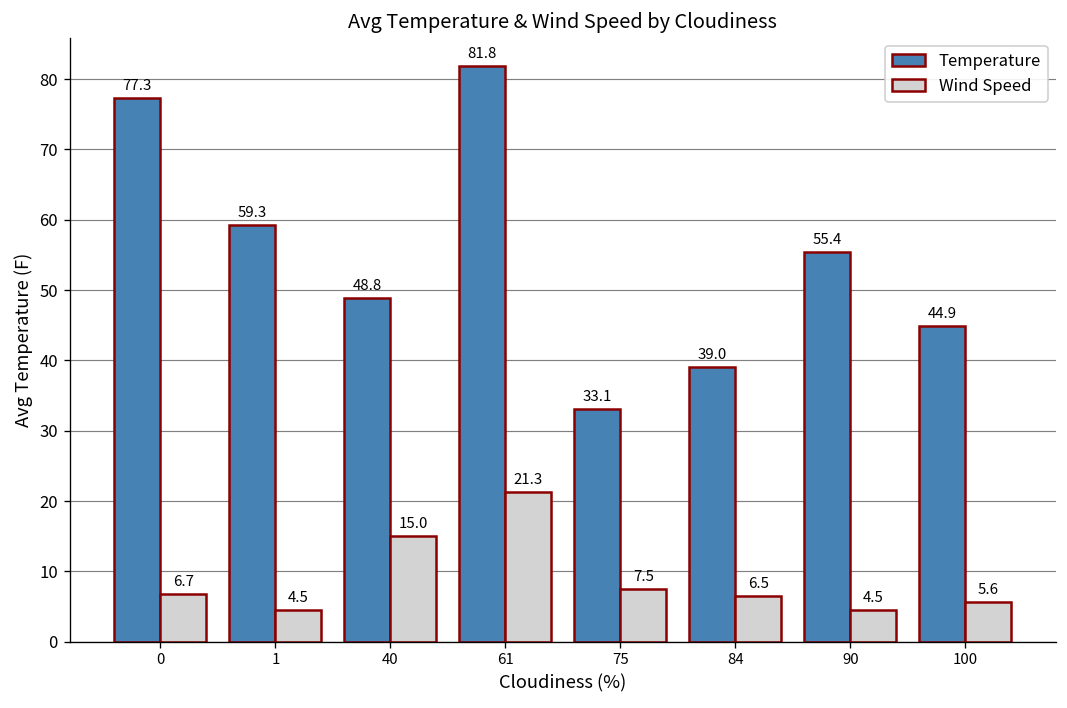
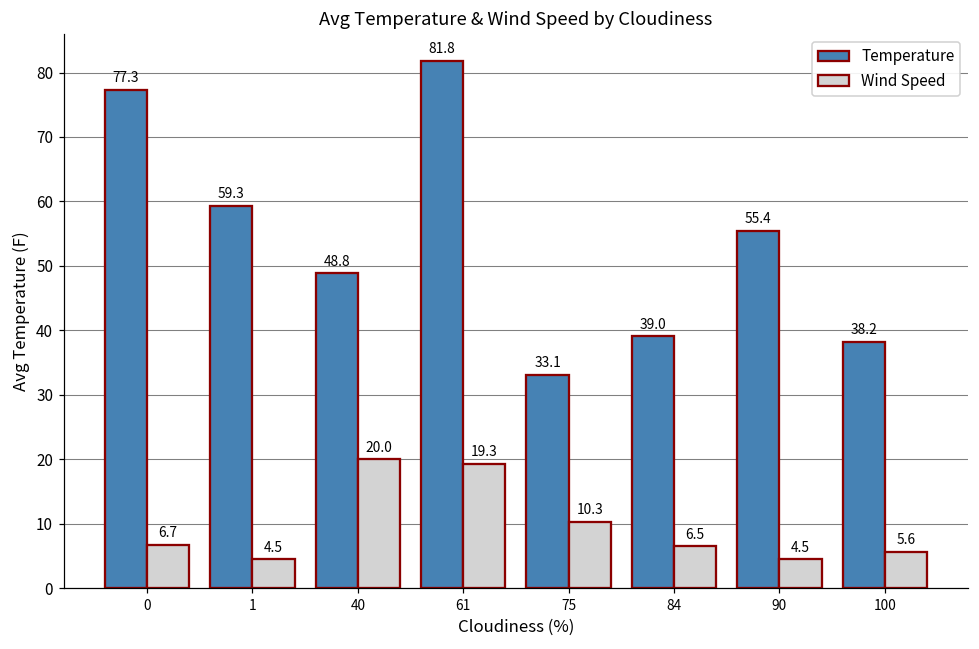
  {
    "Temperature": {
      "0": 77.3,
      "1": 59.3,
      "40": 48.8,
      "61": 81.8,
      "75": 33.1,
      "84": 39.0,
      "90": 55.4,
-     "100": 44.9
+     "100": 38.2
    },
    "Wind Speed": {
      "0": 6.7,
      "1": 4.5,
-     "40": 15.0,
-     "61": 21.3,
-     "75": 7.5,
+     "40": 20.0,
+     "61": 19.3,
+     "75": 10.3,
      "84": 6.5,
      "90": 4.5,
      "100": 5.6
    }
  }
